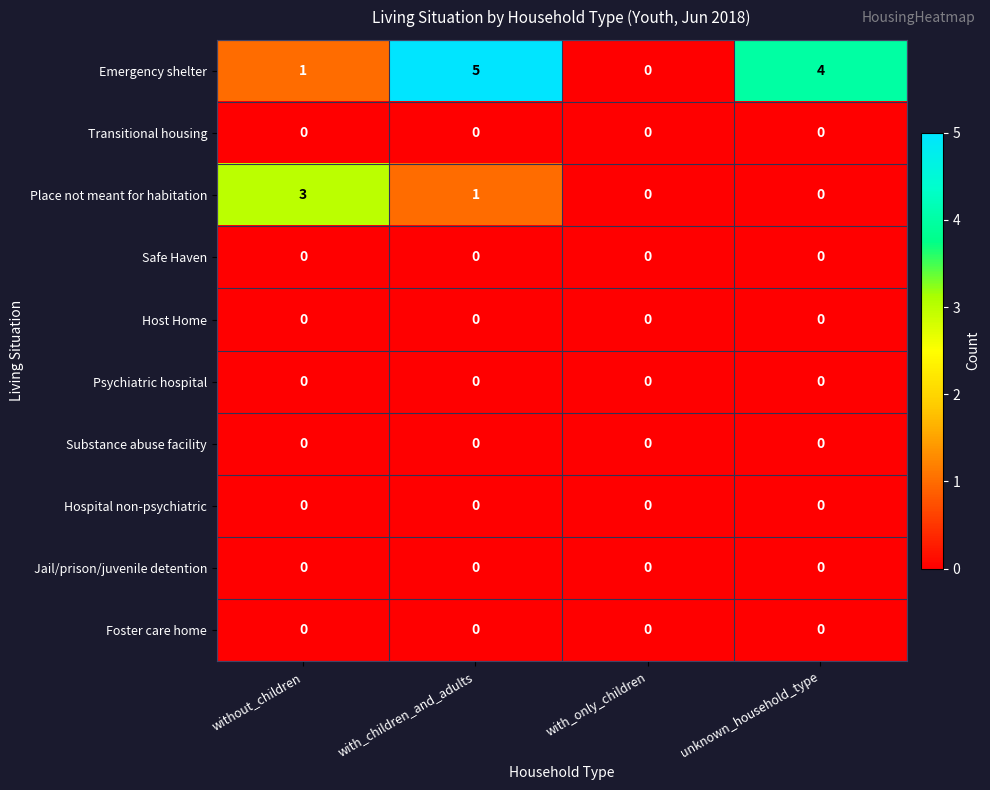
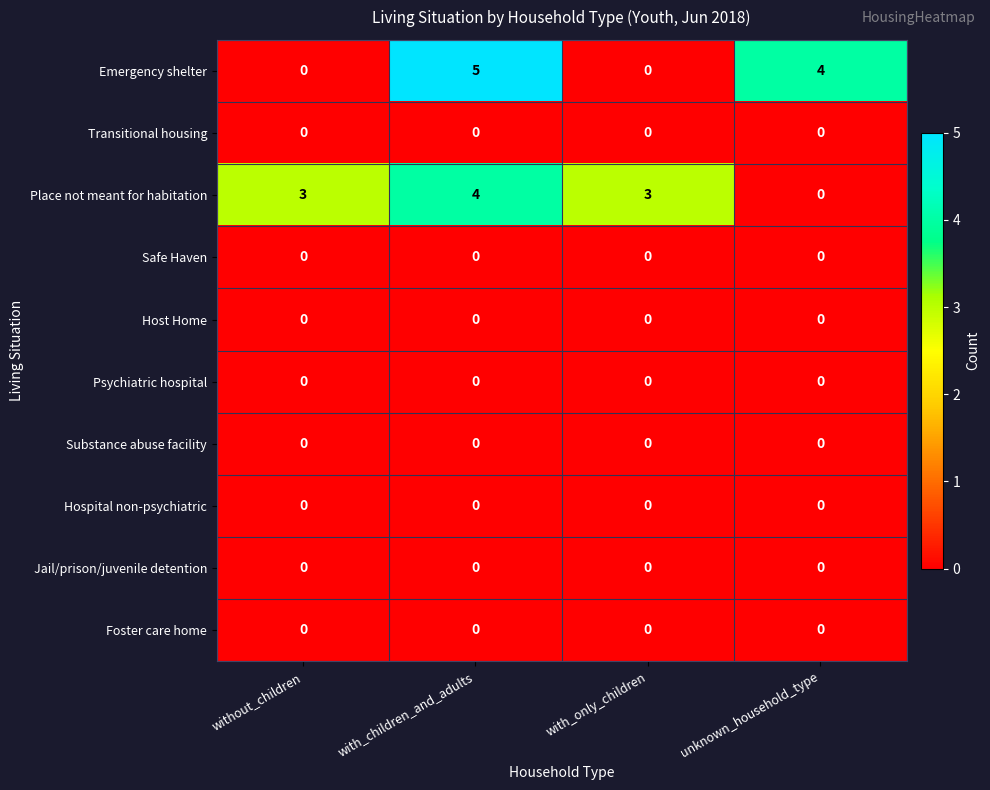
  {
    "Emergency shelter": {
-     "without_children": 1,
+     "without_children": 0,
      "with_children_and_adults": 5,
      "with_only_children": 0,
      "unknown_household_type": 4
    },
    "Transitional housing": {
      "without_children": 0,
      "with_children_and_adults": 0,
      "with_only_children": 0,
      "unknown_household_type": 0
    },
    "Place not meant for habitation": {
      "without_children": 3,
-     "with_children_and_adults": 1,
-     "with_only_children": 0,
+     "with_children_and_adults": 4,
+     "with_only_children": 3,
      "unknown_household_type": 0
    },
    "Safe Haven": {
      "without_children": 0,
      "with_children_and_adults": 0,
      "with_only_children": 0,
      "unknown_household_type": 0
    },
    "Host Home": {
      "without_children": 0,
      "with_children_and_adults": 0,
      "with_only_children": 0,
      "unknown_household_type": 0
    },
    "Psychiatric hospital": {
      "without_children": 0,
      "with_children_and_adults": 0,
      "with_only_children": 0,
      "unknown_household_type": 0
    },
    "Substance abuse facility": {
      "without_children": 0,
      "with_children_and_adults": 0,
      "with_only_children": 0,
      "unknown_household_type": 0
    },
    "Hospital non-psychiatric": {
      "without_children": 0,
      "with_children_and_adults": 0,
      "with_only_children": 0,
      "unknown_household_type": 0
    },
    "Jail/prison/juvenile detention": {
      "without_children": 0,
      "with_children_and_adults": 0,
      "with_only_children": 0,
      "unknown_household_type": 0
    },
    "Foster care home": {
      "without_children": 0,
      "with_children_and_adults": 0,
      "with_only_children": 0,
      "unknown_household_type": 0
    }
  }
